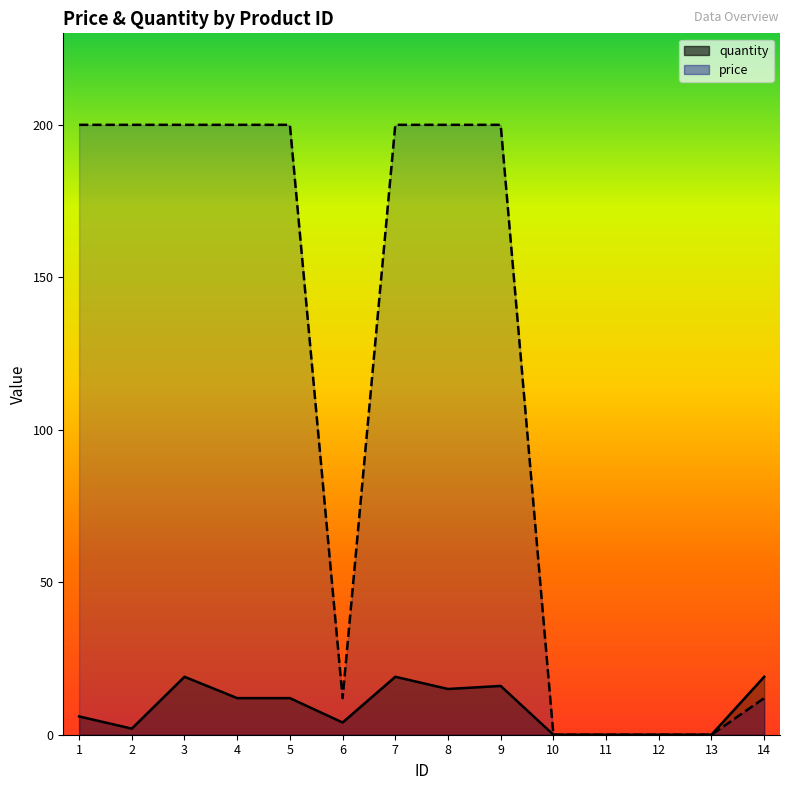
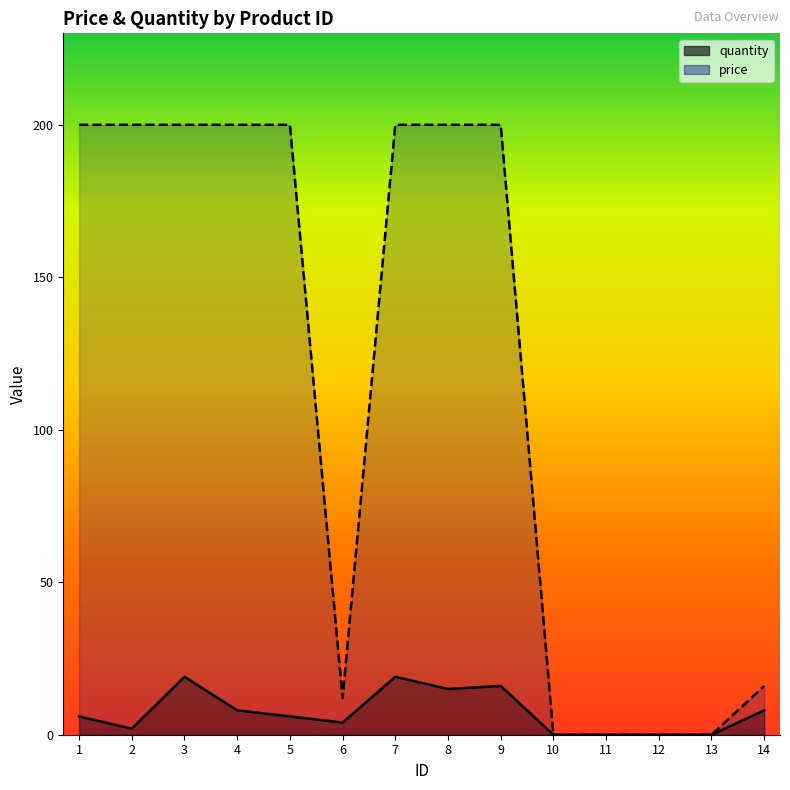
  {
    "quantity": {
      "1": 6,
      "2": 2,
      "3": 19,
-     "4": 12,
-     "5": 12,
+     "4": 8,
+     "5": 6,
      "6": 4,
      "7": 19,
      "8": 15,
      "9": 16,
-     "14": 19
+     "14": 8
    },
    "price": {
      "1": 200,
      "2": 200,
      "3": 200,
      "4": 200,
      "5": 200,
      "6": 12,
      "7": 200,
      "8": 200,
      "9": 200,
-     "14": 12
+     "14": 16
    }
  }
